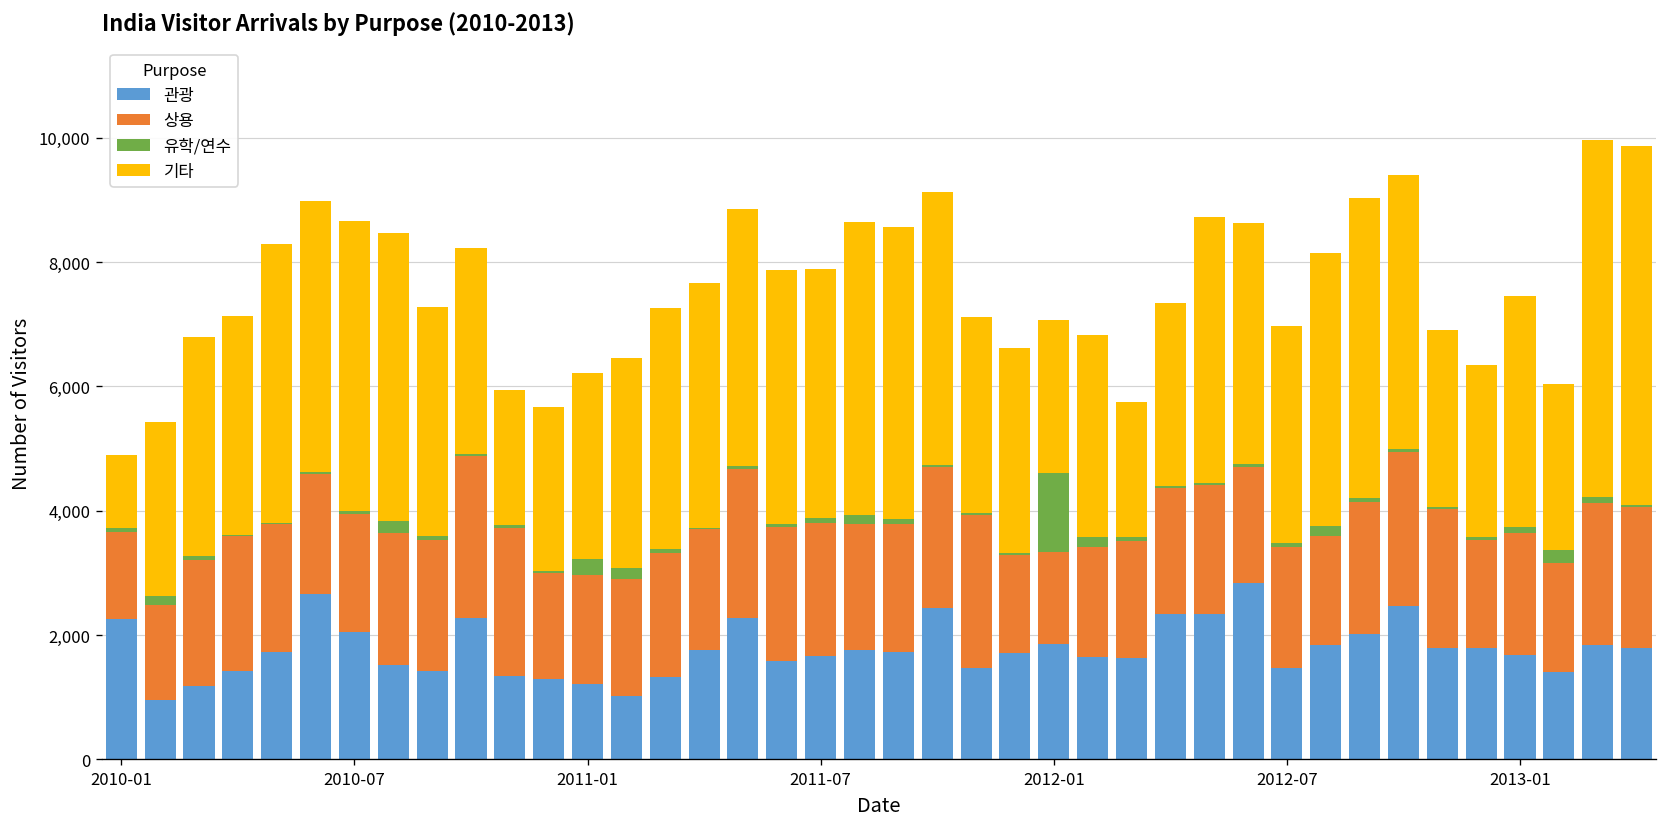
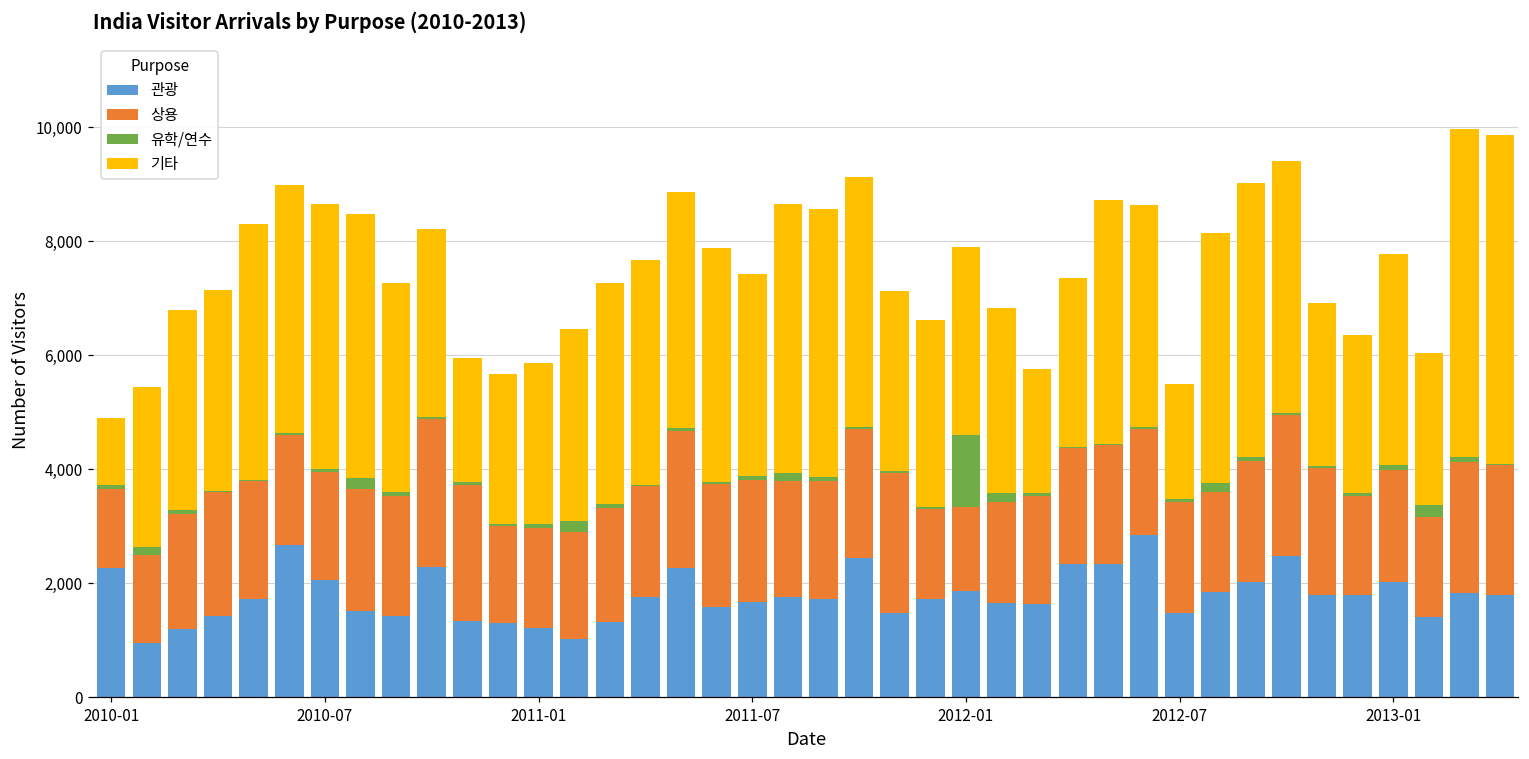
  {
    "관광": {
      "2010-01": "2,300",
      "2010-07": "2,100",
      "2011-01": "1,200",
      "2011-07": "1,700",
      "2012-01": "1,900",
      "2012-07": "1,500",
-     "2013-01": "1,700"
+     "2013-01": "2,000"
    },
    "상용": {
      "2010-01": "1,400",
      "2010-07": "1,900",
      "2011-01": "1,700",
      "2011-07": "2,100",
      "2012-01": "1,500",
      "2012-07": "1,900",
      "2013-01": "2,000"
    },
    "유학/연수": {
      "2010-01": "100",
      "2010-07": "100",
-     "2011-01": "300",
+     "2011-01": "100",
      "2011-07": "100",
      "2012-01": "1,300",
      "2012-07": "100",
      "2013-01": "100"
    },
    "기타": {
      "2010-01": "1,200",
      "2010-07": "4,700",
-     "2011-01": "3,000",
-     "2011-07": "4,000",
-     "2012-01": "2,500",
-     "2012-07": "3,500",
+     "2011-01": "2,800",
+     "2011-07": "3,600",
+     "2012-01": "3,300",
+     "2012-07": "2,000",
      "2013-01": "3,700"
    }
  }
